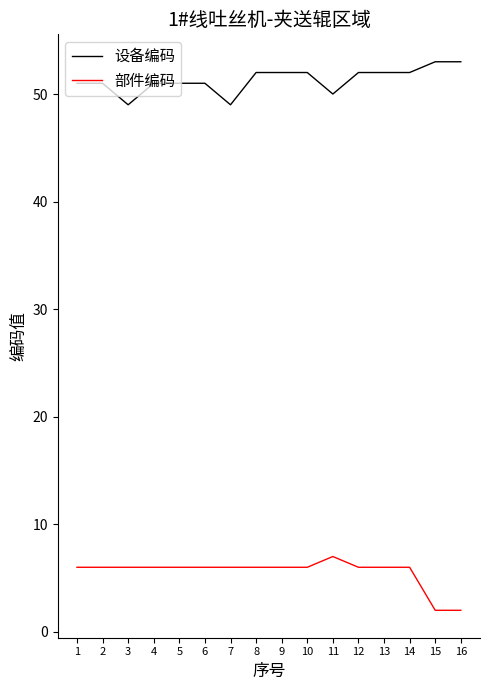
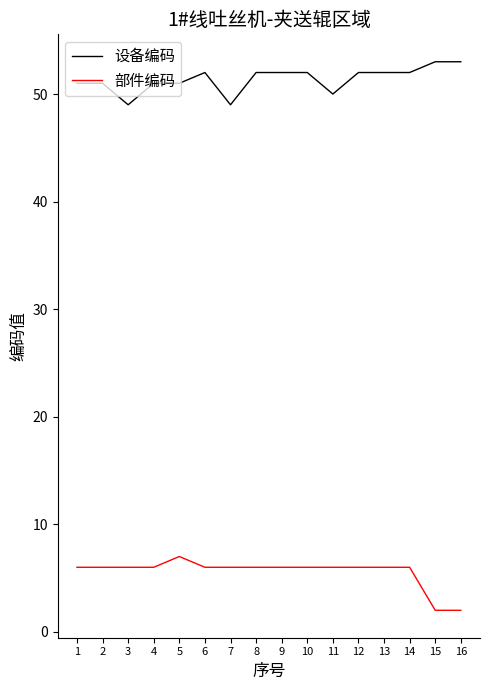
  {
    "设备编码": {
      "3": 49,
-     "6": 51,
+     "6": 52,
      "7": 49,
      "8": 52,
      "9": 52,
      "10": 52,
      "11": 50,
      "12": 52,
      "13": 52,
      "14": 52,
      "15": 53,
      "16": 53
    },
    "部件编码": {
      "1": 6,
      "2": 6,
      "3": 6,
      "4": 6,
-     "5": 6,
+     "5": 7,
      "6": 6,
      "7": 6,
      "8": 6,
      "9": 6,
      "10": 6,
-     "11": 7,
+     "11": 6,
      "12": 6,
      "13": 6,
      "14": 6,
      "15": 2,
      "16": 2
    }
  }
